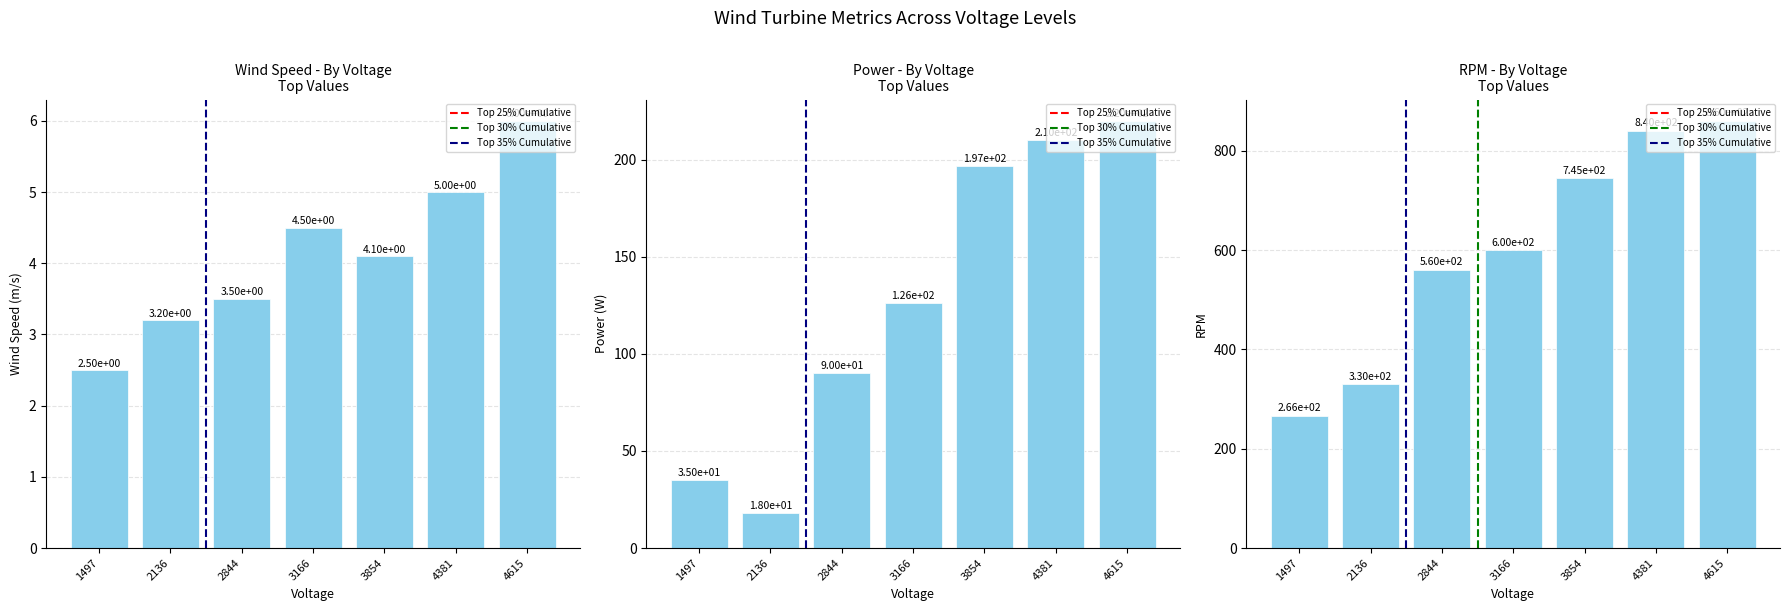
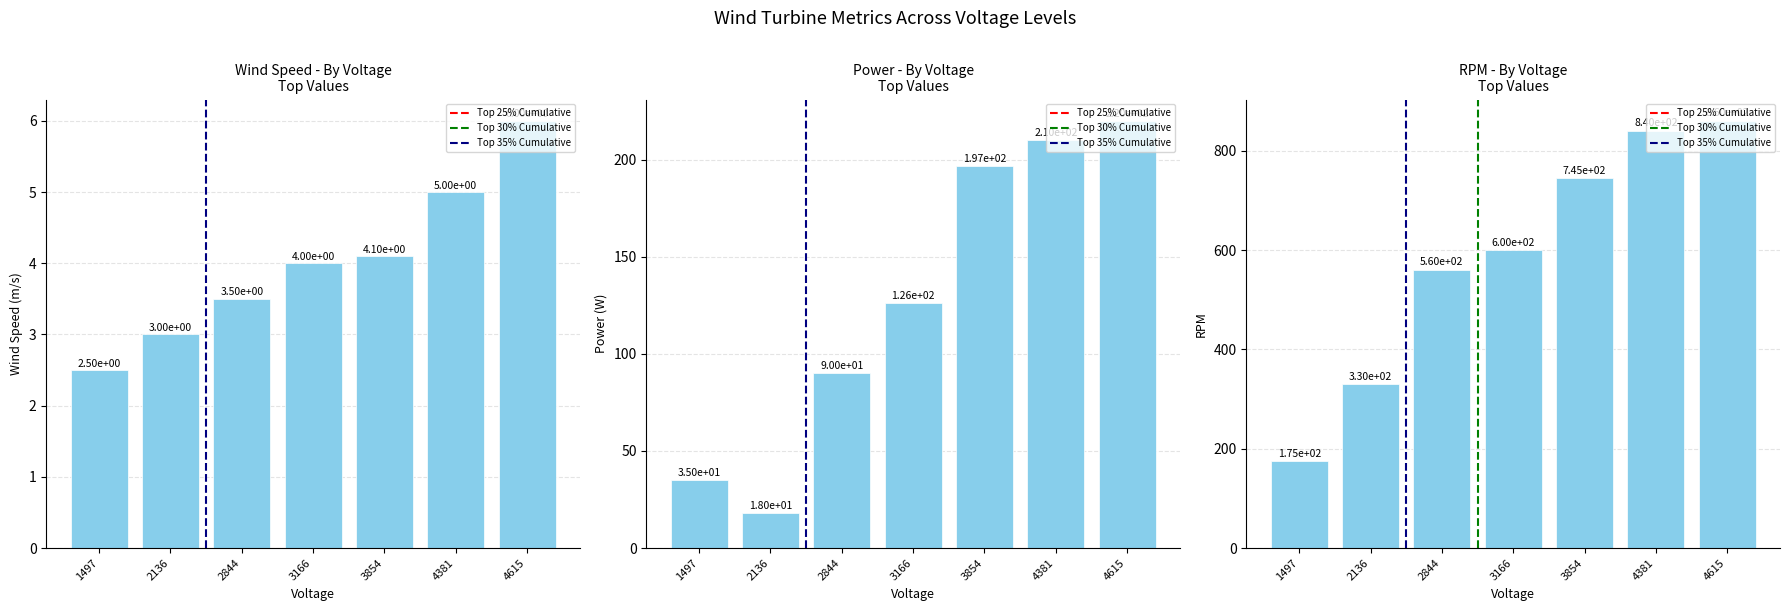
  {
    "Wind Speed - By Voltage Top Values": {
      "1497": "2.50e+00",
-     "2136": "3.20e+00",
+     "2136": "3.00e+00",
      "2844": "3.50e+00",
-     "3166": "4.50e+00",
+     "3166": "4.00e+00",
      "3854": "4.10e+00",
      "4381": "5.00e+00"
    },
    "Power - By Voltage Top Values": {
      "1497": "3.50e+01",
      "2136": "1.80e+01",
      "2844": "9.00e+01",
      "3166": "1.26e+02",
      "3854": "1.97e+02"
    },
    "RPM - By Voltage Top Values": {
-     "1497": "2.66e+02",
+     "1497": "1.75e+02",
      "2136": "3.30e+02",
      "2844": "5.60e+02",
      "3166": "6.00e+02",
      "3854": "7.45e+02"
    }
  }
